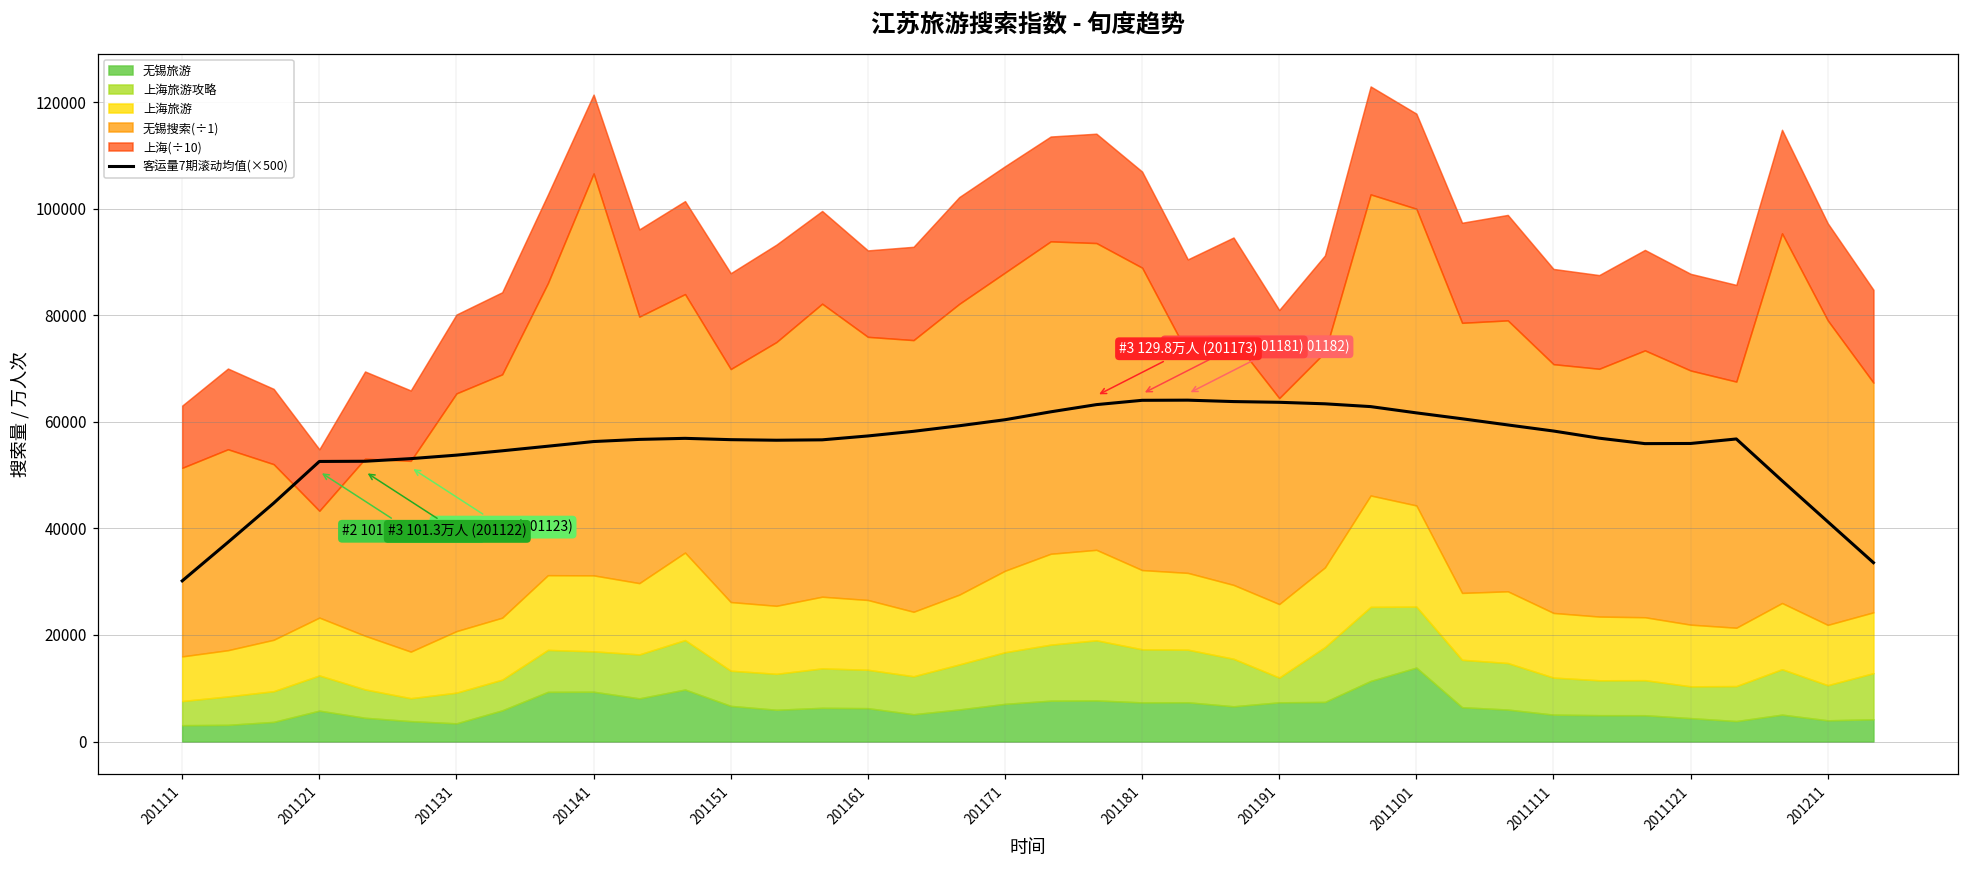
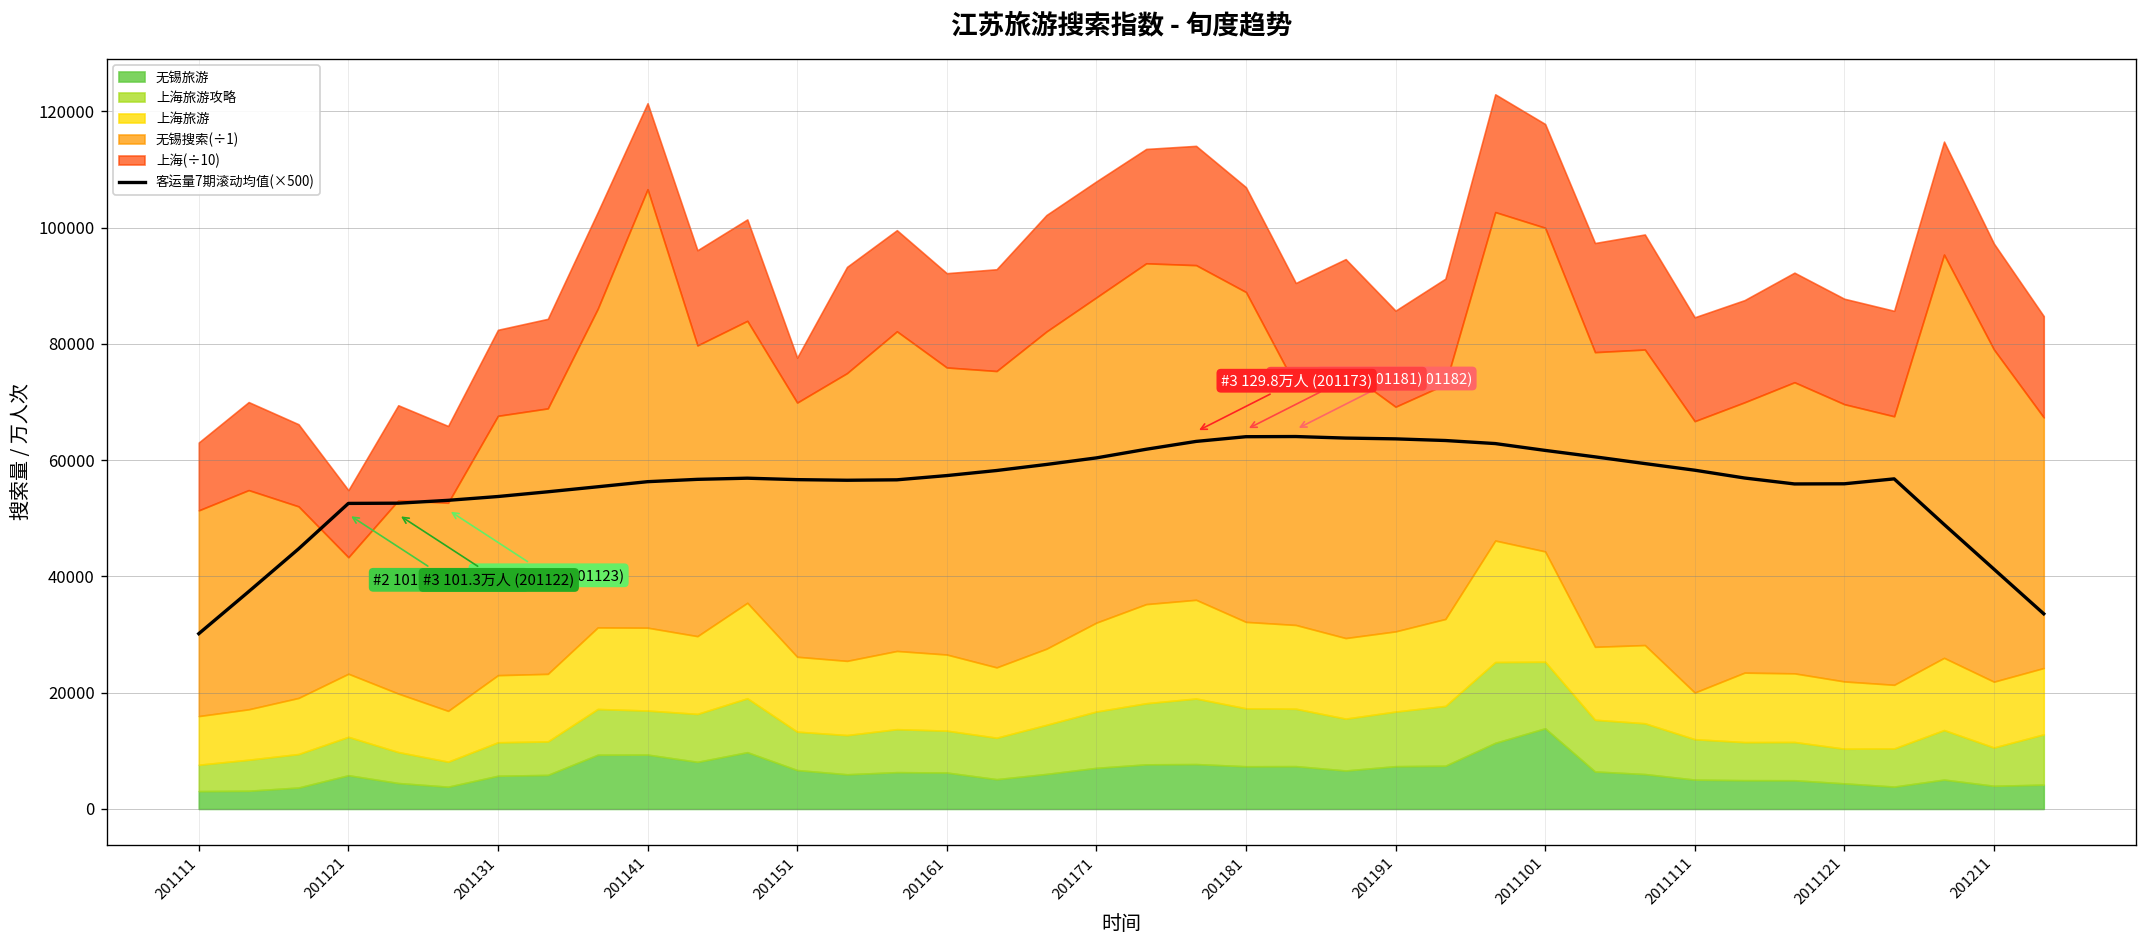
  {
    "客运量7期滚动均值(×500)": {
      "201111": 30000,
      "201121": 53000,
      "201131": 54000,
      "201141": 56000,
      "201151": 57000,
      "201161": 57000,
      "201171": 60000,
      "201181": 64000,
      "201191": 64000,
      "2011101": 62000,
      "2011111": 58000,
      "2011121": 56000,
      "201211": 41000
    },
    "无锡旅游": {
      "201111": 3000,
      "201121": 6000,
-     "201131": 3000,
+     "201131": 6000,
      "201141": 9000,
      "201151": 7000,
      "201161": 6000,
      "201171": 7000,
      "201181": 7000,
      "201191": 7000,
      "2011101": 14000,
      "2011111": 5000,
      "2011121": 4000,
      "201211": 4000
    },
    "上海旅游攻略": {
      "201111": 5000,
      "201121": 7000,
      "201131": 6000,
      "201141": 8000,
      "201151": 7000,
      "201161": 7000,
      "201171": 10000,
      "201181": 10000,
-     "201191": 5000,
+     "201191": 9000,
      "2011101": 11000,
      "2011111": 7000,
      "2011121": 6000,
      "201211": 7000
    },
    "上海旅游": {
      "201111": 8000,
      "201121": 11000,
      "201131": 12000,
      "201141": 14000,
      "201151": 13000,
      "201161": 13000,
      "201171": 15000,
      "201181": 15000,
      "201191": 14000,
      "2011101": 19000,
-     "2011111": 12000,
+     "2011111": 8000,
      "2011121": 12000,
      "201211": 11000
    },
    "无锡搜索(÷1)": {
      "201111": 35000,
      "201131": 45000,
      "201141": 75000,
      "201151": 44000,
      "201161": 49000,
      "201171": 56000,
      "201181": 57000,
      "201191": 39000,
      "2011101": 56000,
      "2011111": 47000,
      "2011121": 48000,
      "201211": 57000
    },
    "上海(÷10)": {
      "201111": 12000,
      "201121": 12000,
      "201131": 15000,
      "201141": 15000,
-     "201151": 18000,
+     "201151": 8000,
      "201161": 16000,
      "201171": 20000,
      "201181": 18000,
      "201191": 17000,
      "2011101": 18000,
      "2011111": 18000,
      "2011121": 18000,
      "201211": 18000
    }
  }
